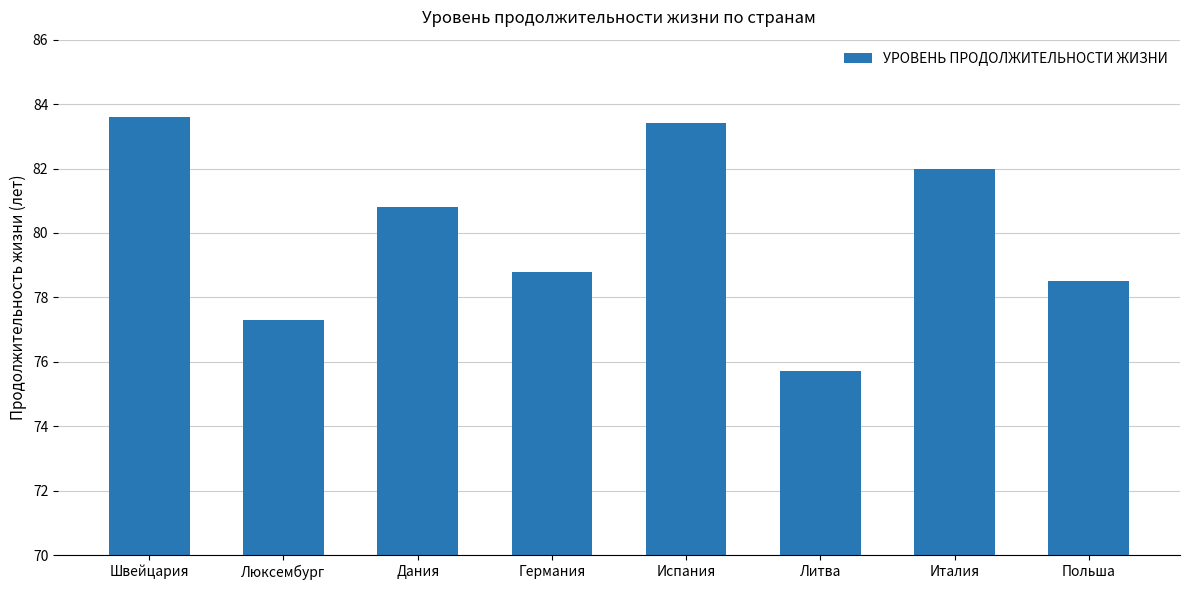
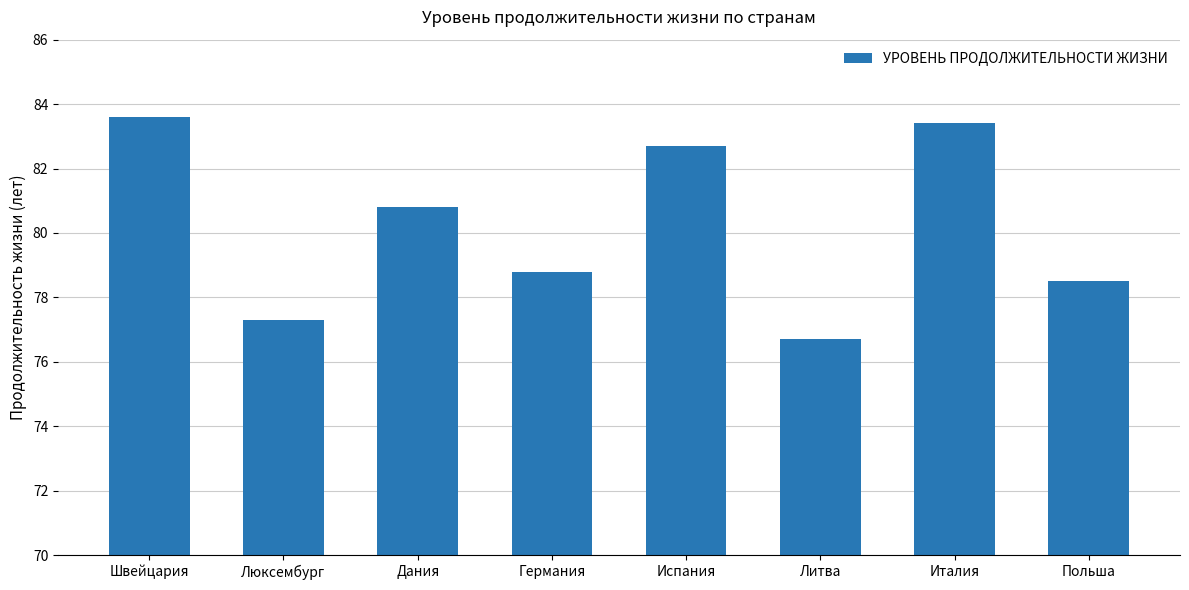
  {
    "Швейцария": 83.6,
    "Люксембург": 77.3,
    "Дания": 80.8,
    "Германия": 78.8,
-   "Испания": 83.4,
-   "Литва": 75.7,
-   "Италия": 82.0,
+   "Испания": 82.7,
+   "Литва": 76.7,
+   "Италия": 83.4,
    "Польша": 78.5
  }
